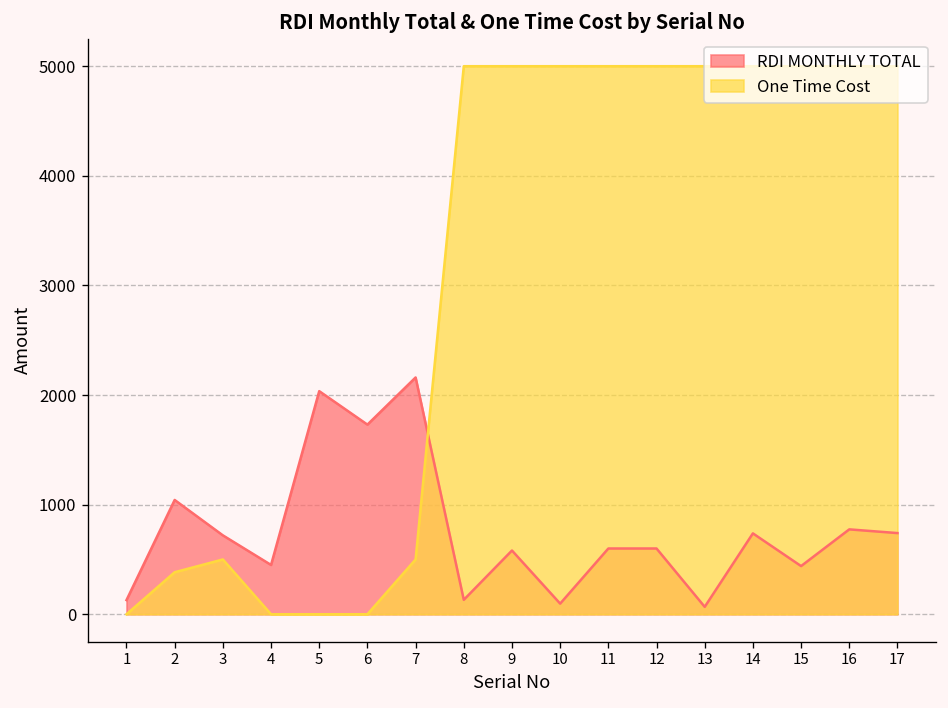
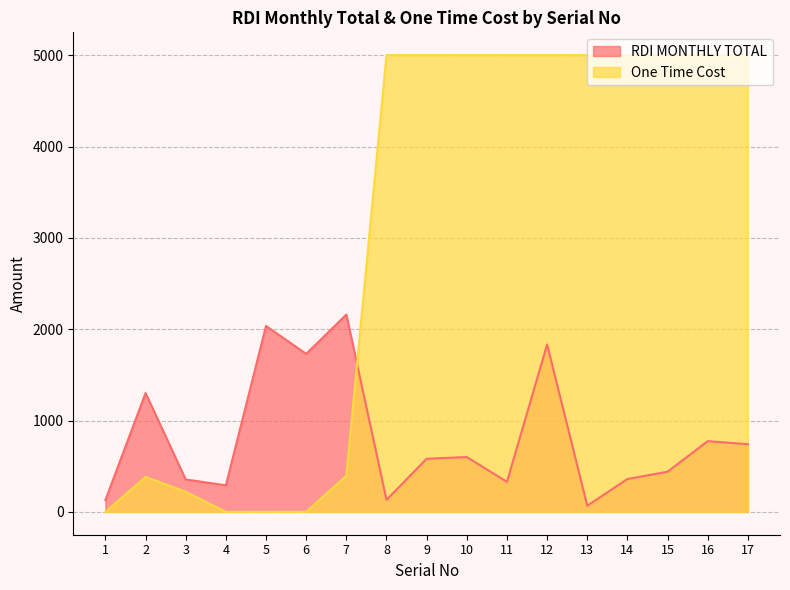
  {
    "RDI MONTHLY TOTAL": {
      "1": 100,
-     "2": 1000,
-     "3": 700,
-     "4": 500,
+     "2": 1300,
+     "3": 400,
+     "4": 300,
      "5": 2000,
      "6": 1700,
      "7": 2200,
      "8": 100,
      "9": 600,
-     "10": 100,
-     "11": 600,
-     "12": 600,
+     "10": 600,
+     "11": 300,
+     "12": 1800,
      "13": 100,
-     "14": 700,
+     "14": 400,
      "15": 400,
      "16": 800,
      "17": 700
    },
    "One Time Cost": {
      "1": 0,
      "2": 400,
-     "3": 500,
+     "3": 200,
      "4": 0,
      "5": 0,
      "6": 0,
-     "7": 500,
+     "7": 400,
      "8": 5000,
      "9": 5000,
      "10": 5000,
      "11": 5000,
      "12": 5000
    }
  }
